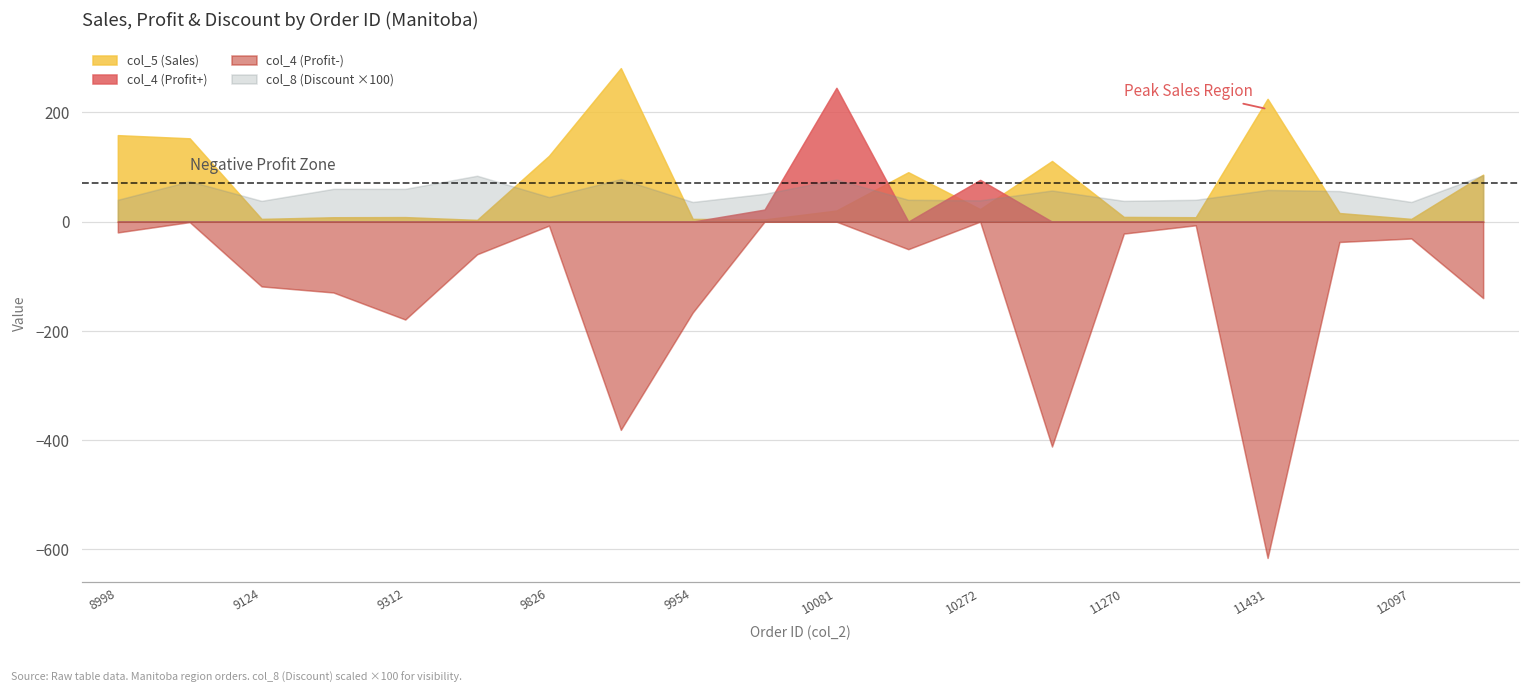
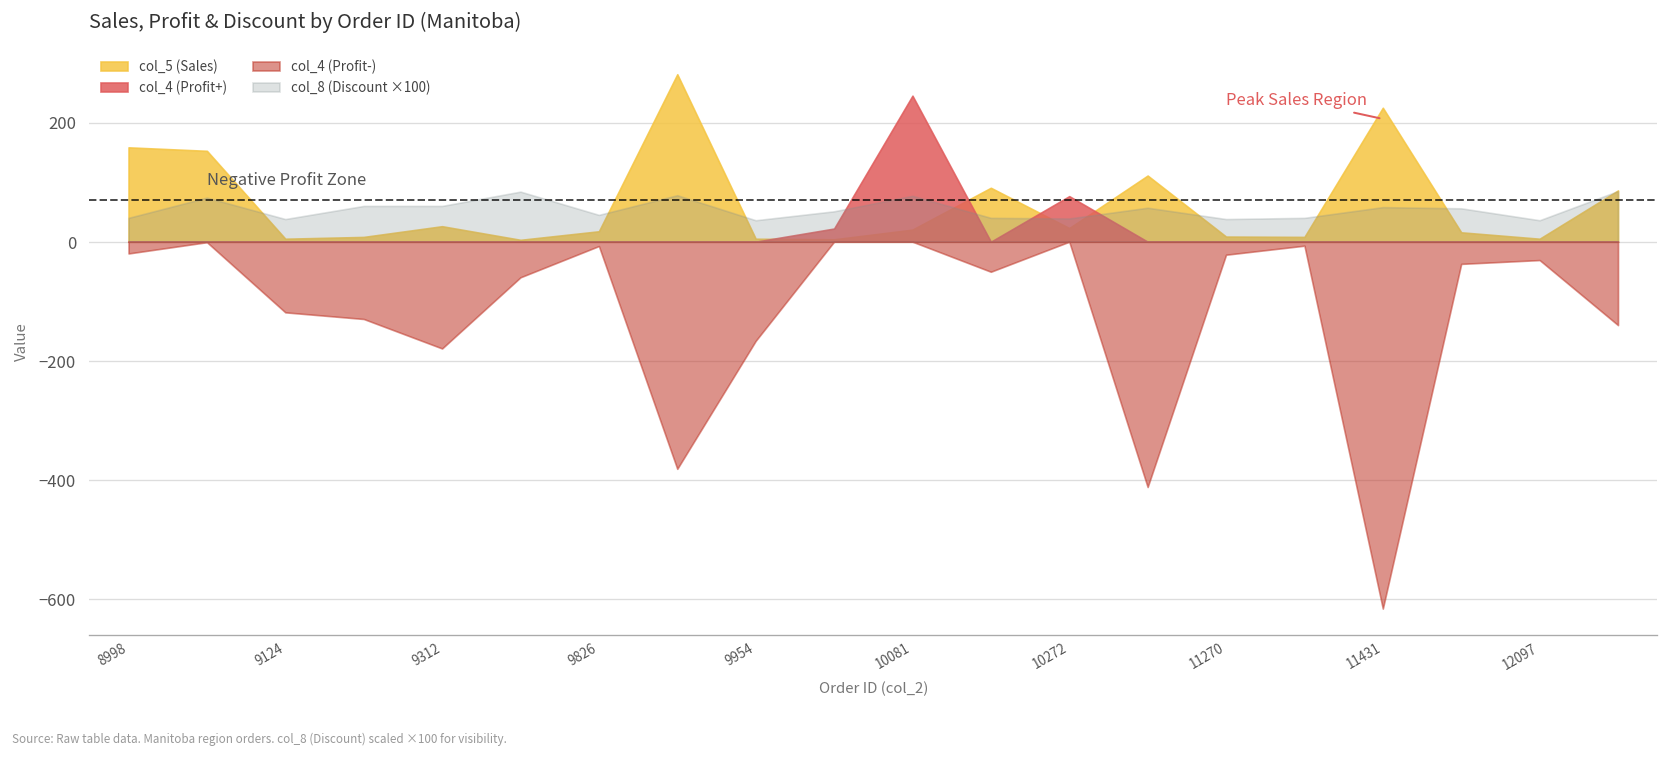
  {
    "col_5 (Sales)": {
      "8998": 160,
-     "9312": 10,
-     "9826": 120,
+     "9312": 30,
+     "9826": 20,
      "10081": 20,
      "10272": 20,
      "11270": 10,
      "11431": 220
    },
    "col_8 (Discount ×100)": {
      "8998": 40,
      "9124": 40,
      "9312": 60,
      "9826": 50,
      "9954": 40,
      "10081": 80,
      "10272": 40,
      "11270": 40,
      "11431": 60,
      "12097": 40
    }
  }
